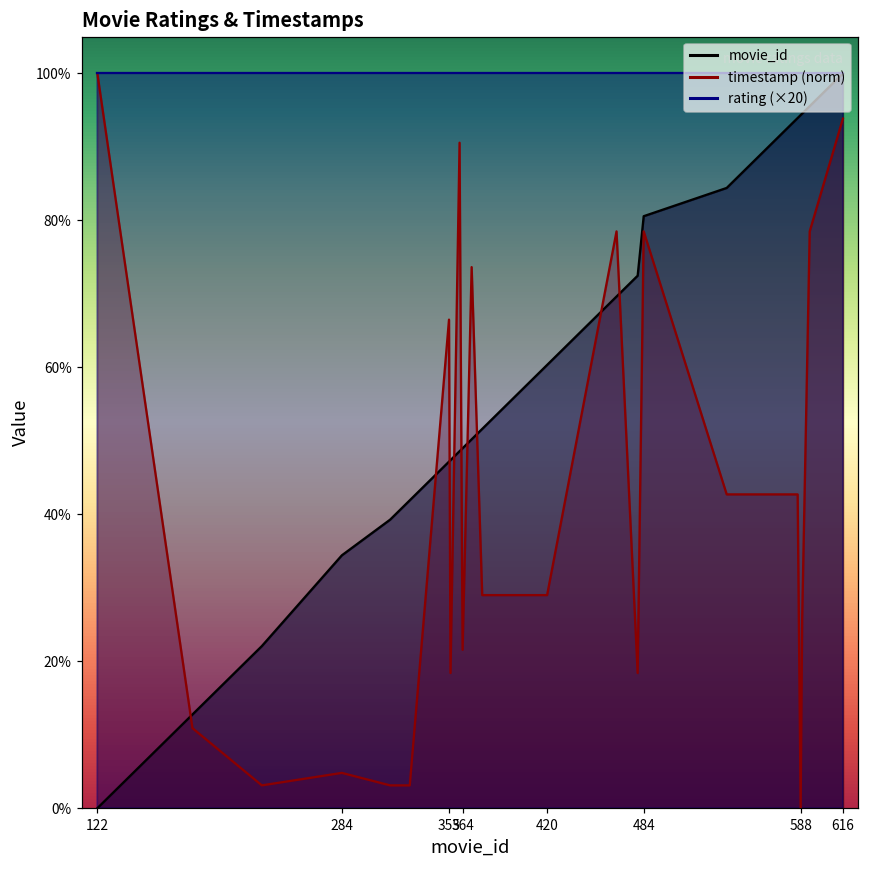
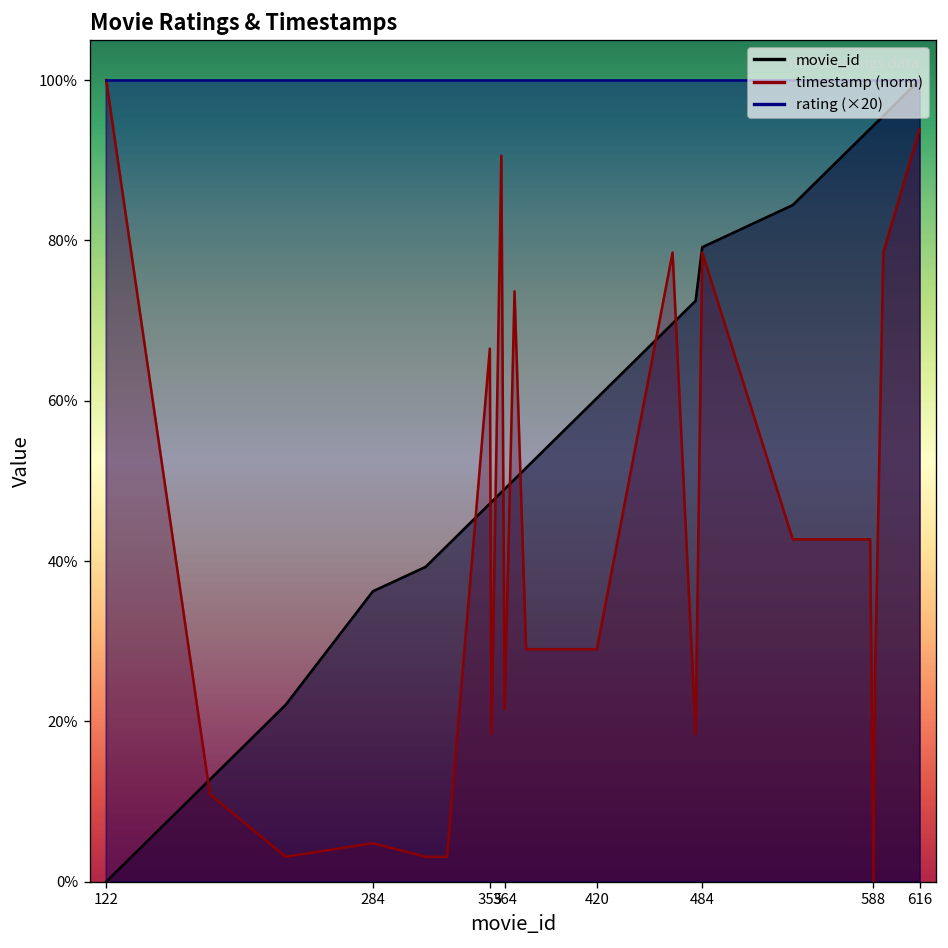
  {
    "movie_id": {
      "122": "0%",
-     "284": "34%",
+     "284": "36%",
      "420": "60%",
-     "484": "81%",
+     "484": "79%",
      "588": "94%"
    }
  }
